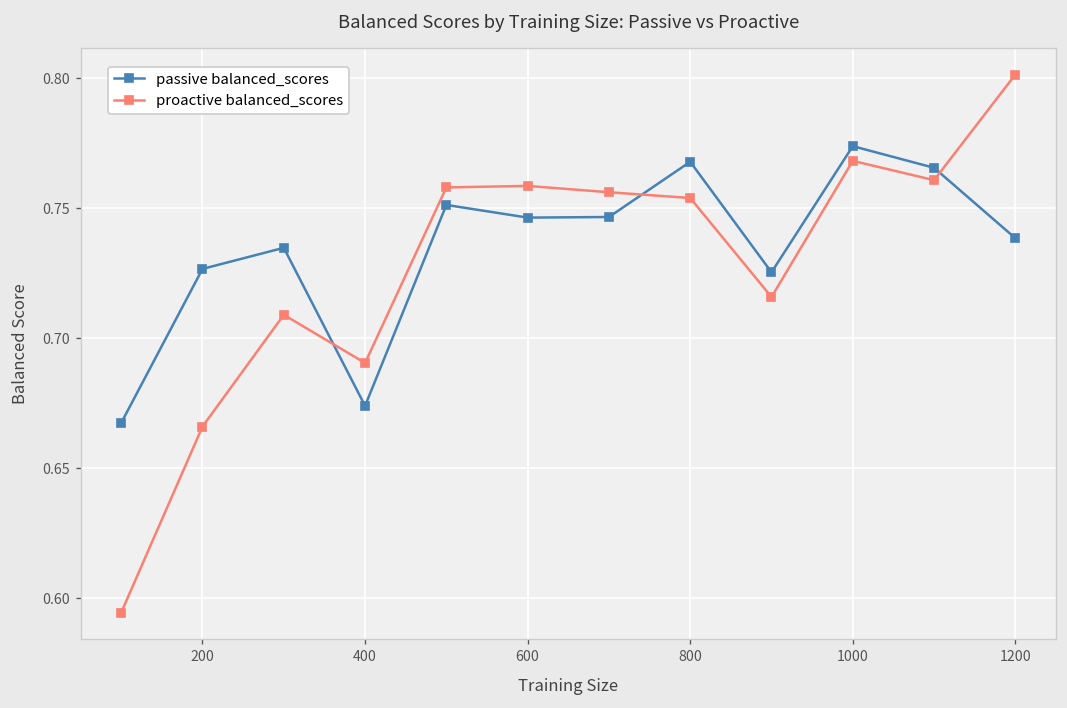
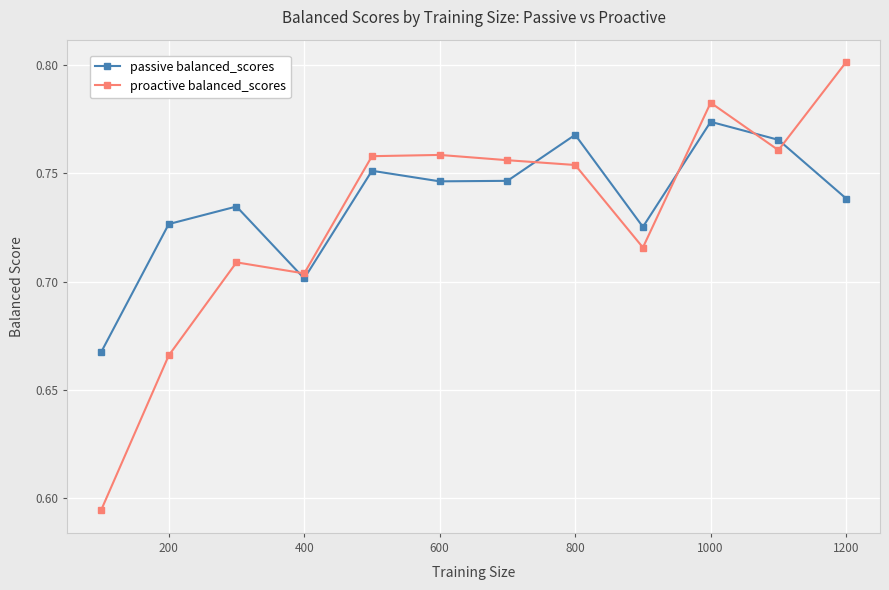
  {
    "passive balanced_scores": {
      "200": 0.727,
-     "400": 0.674,
+     "400": 0.702,
      "600": 0.746,
      "800": 0.768,
      "1000": 0.774,
      "1200": 0.738
    },
    "proactive balanced_scores": {
      "200": 0.666,
-     "400": 0.690,
+     "400": 0.704,
      "600": 0.759,
      "800": 0.754,
-     "1000": 0.768,
+     "1000": 0.783,
      "1200": 0.801
    }
  }
